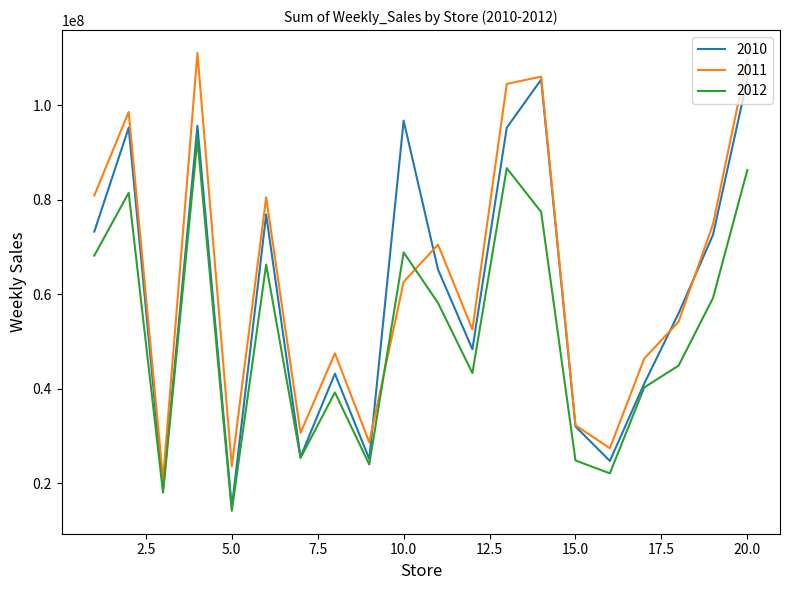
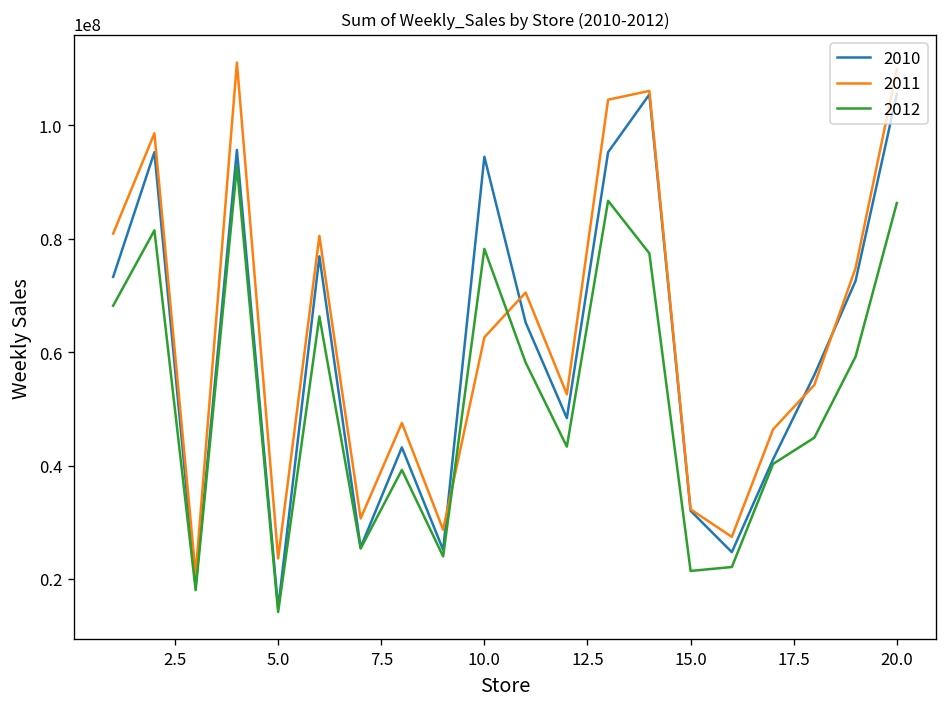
  {
    "2010": {
      "5.0": 15000000,
-     "10.0": 97000000
+     "10.0": 94000000
    },
    "2011": {
      "5.0": 24000000,
      "10.0": 63000000
    },
    "2012": {
      "5.0": 14000000,
-     "10.0": 69000000,
-     "15.0": 25000000,
+     "10.0": 78000000,
+     "15.0": 21000000,
      "20.0": 86000000
    }
  }
